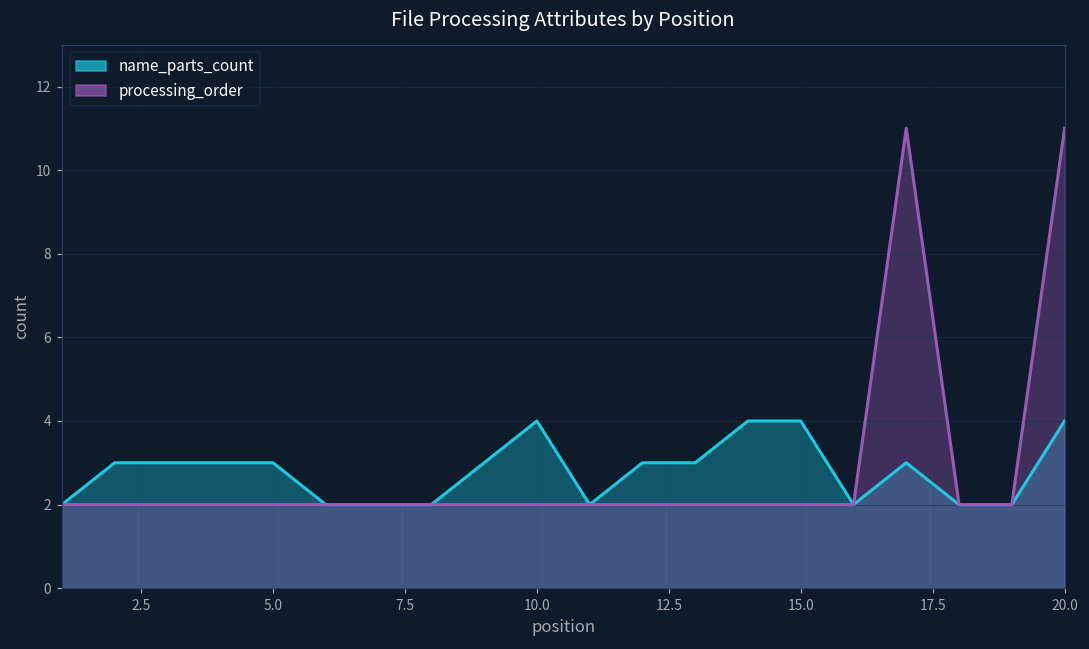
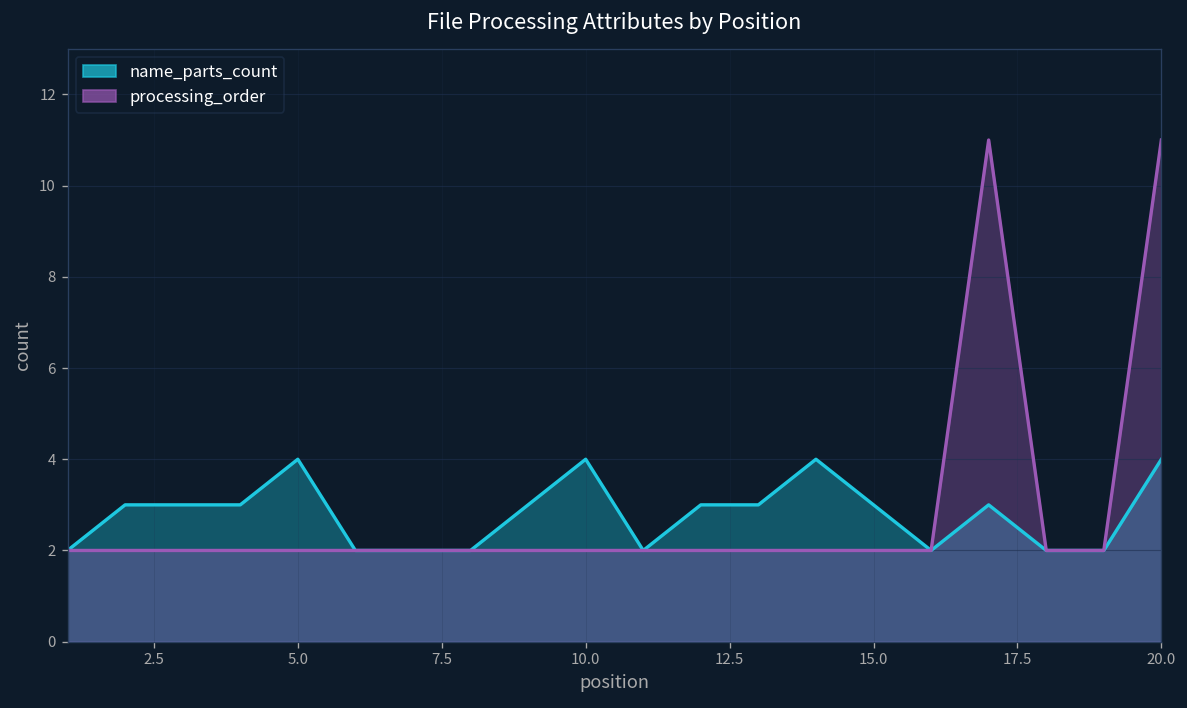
  {
    "name_parts_count": {
-     "5.0": 3,
+     "5.0": 4,
      "10.0": 4,
-     "15.0": 4,
+     "15.0": 3,
      "20.0": 4
    },
    "processing_order": {
      "5.0": 2,
      "10.0": 2,
      "15.0": 2,
      "20.0": 11
    }
  }
